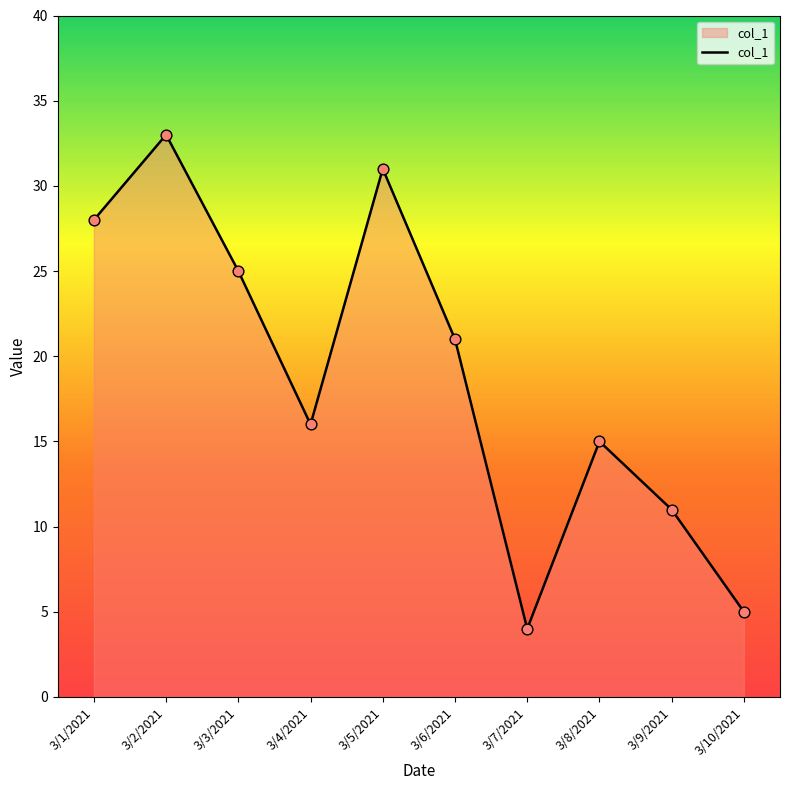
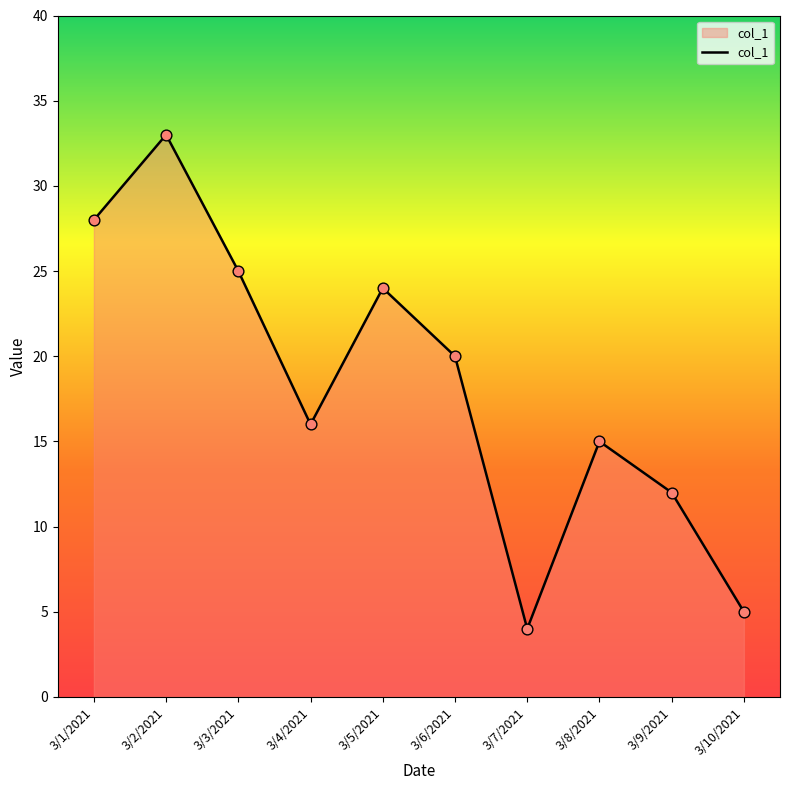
  {
    "3/1/2021": 28,
    "3/2/2021": 33,
    "3/3/2021": 25,
    "3/4/2021": 16,
-   "3/5/2021": 31,
-   "3/6/2021": 21,
+   "3/5/2021": 24,
+   "3/6/2021": 20,
    "3/7/2021": 4,
    "3/8/2021": 15,
-   "3/9/2021": 11,
+   "3/9/2021": 12,
    "3/10/2021": 5
  }
